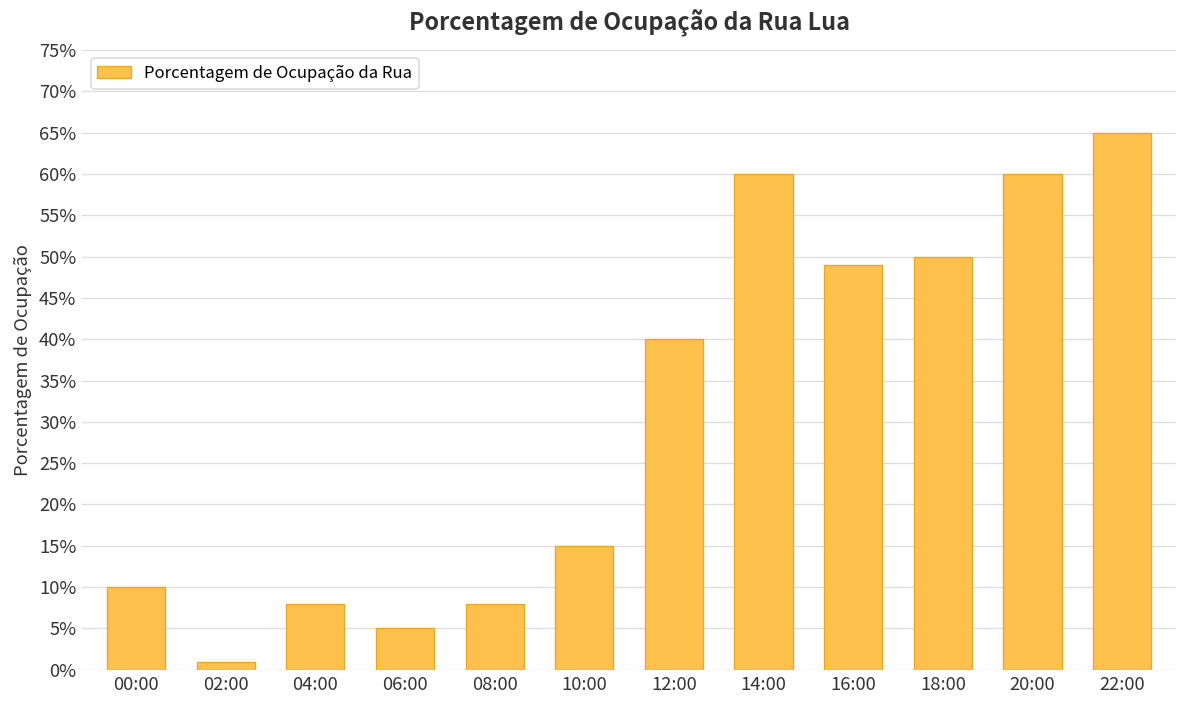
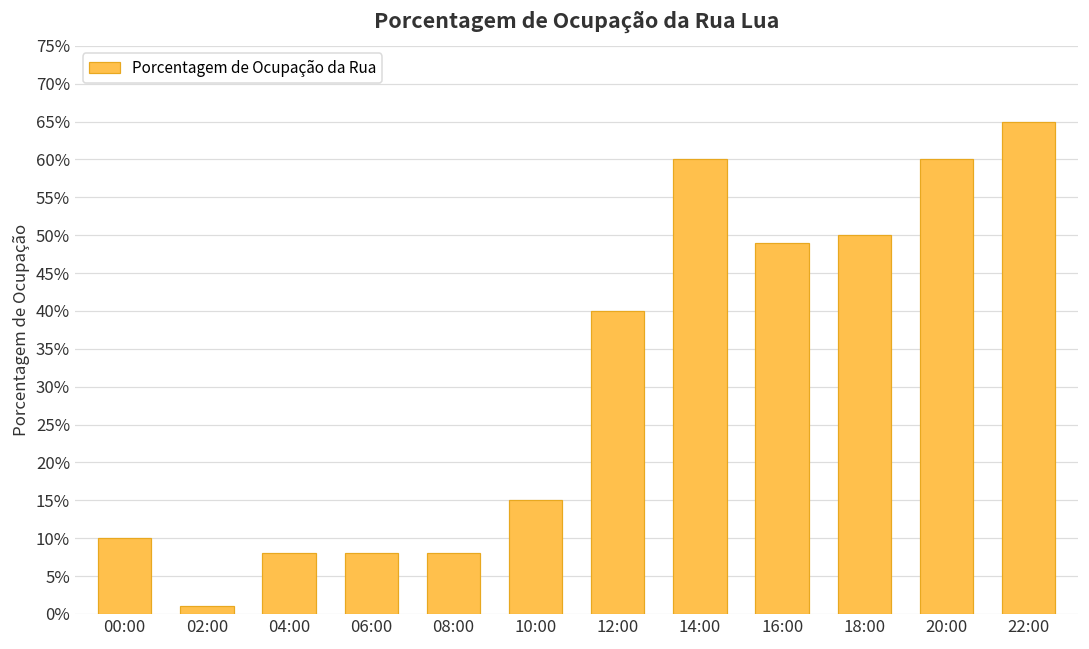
  {
    "00:00": "10%",
    "02:00": "1%",
    "04:00": "8%",
-   "06:00": "5%",
+   "06:00": "8%",
    "08:00": "8%",
    "10:00": "15%",
    "12:00": "40%",
    "14:00": "60%",
    "16:00": "49%",
    "18:00": "50%",
    "20:00": "60%",
    "22:00": "65%"
  }
